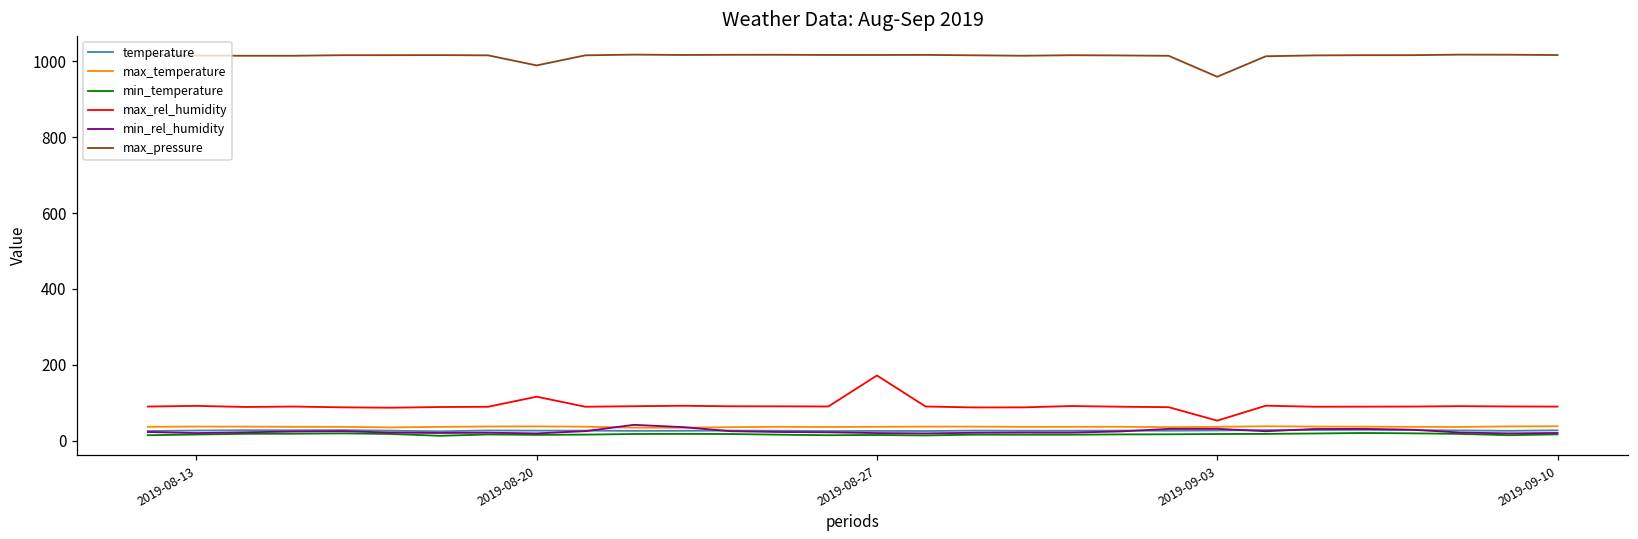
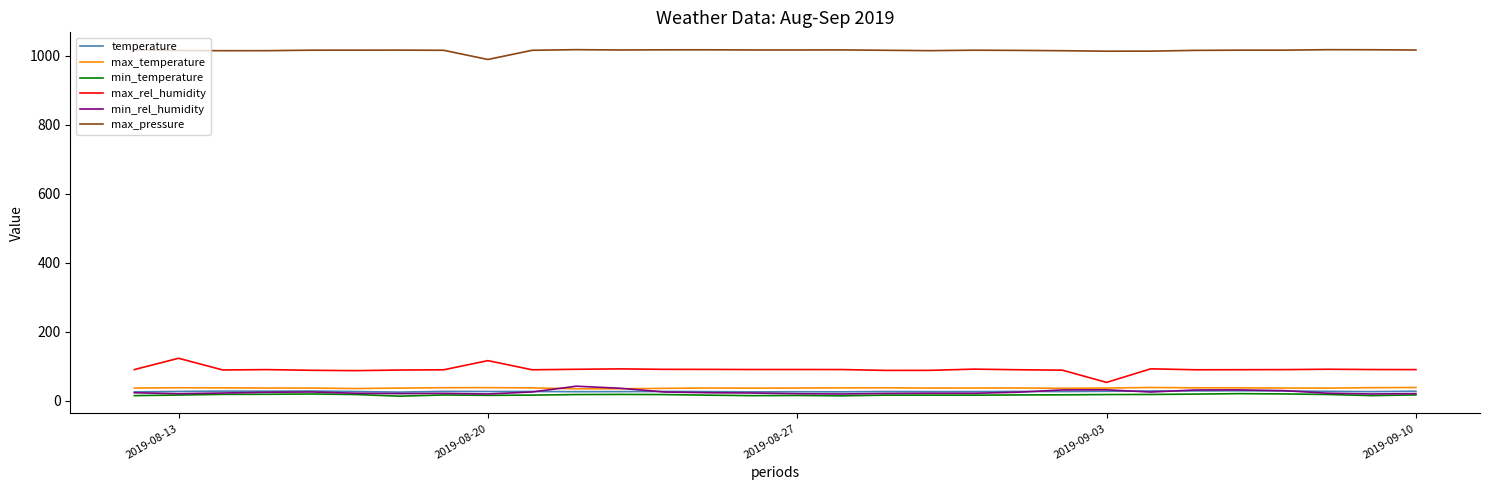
  {
    "max_temperature": {
      "2019-08-13": 40,
      "2019-08-20": 40,
      "2019-08-27": 40,
      "2019-09-10": 40
    },
    "min_temperature": {
      "2019-09-03": 20
    },
    "max_rel_humidity": {
-     "2019-08-13": 90,
+     "2019-08-13": 120,
      "2019-08-20": 120,
-     "2019-08-27": 170,
+     "2019-08-27": 90,
      "2019-09-03": 50,
      "2019-09-10": 90
    },
    "max_pressure": {
      "2019-08-20": 990,
      "2019-08-27": 1020,
-     "2019-09-03": 960,
+     "2019-09-03": 1010,
      "2019-09-10": 1020
    }
  }
